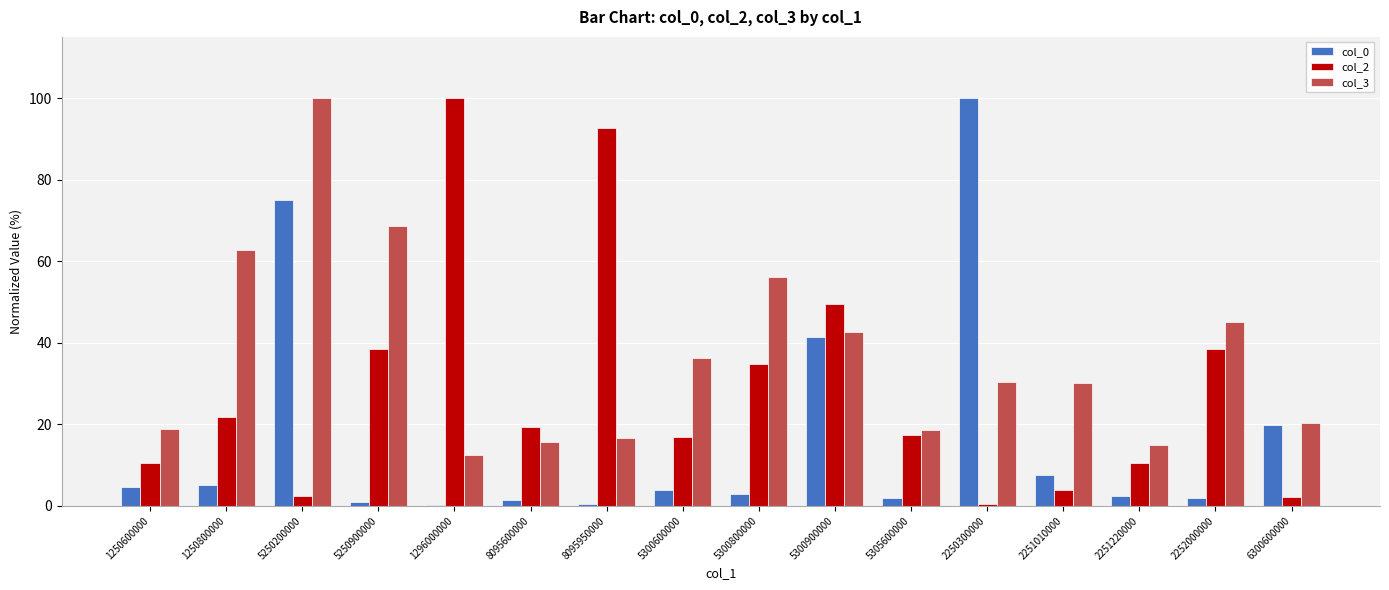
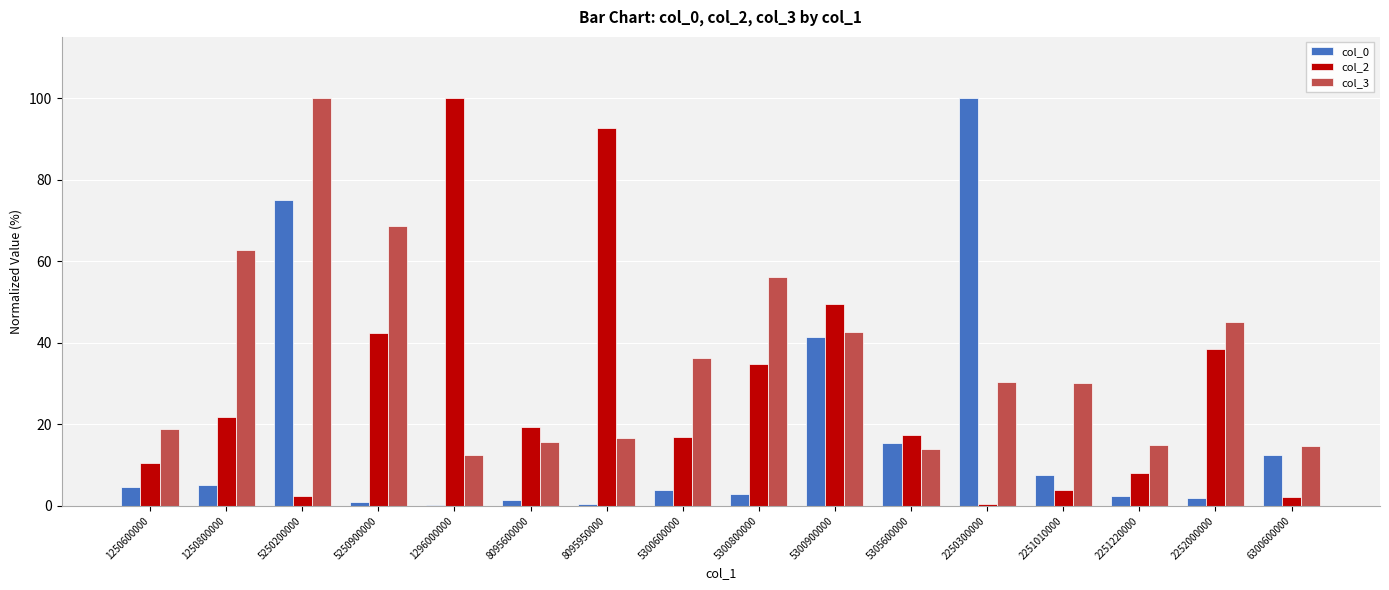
  {
    "col_0": {
      "1250600000": 5,
      "1250800000": 5,
      "5250200000": 75,
      "5250900000": 1,
      "8095600000": 1,
      "5300600000": 4,
      "5300800000": 3,
      "5300900000": 41,
-     "5305600000": 2,
+     "5305600000": 15,
      "2250300000": 100,
      "2251010000": 8,
      "2251220000": 3,
      "2252000000": 2,
-     "6300600000": 20
+     "6300600000": 13
    },
    "col_2": {
      "1250600000": 11,
      "1250800000": 22,
      "5250200000": 2,
-     "5250900000": 38,
+     "5250900000": 42,
      "1296000000": 100,
      "8095600000": 19,
      "8095950000": 93,
      "5300600000": 17,
      "5300800000": 35,
      "5300900000": 50,
      "5305600000": 17,
      "2251010000": 4,
-     "2251220000": 10,
+     "2251220000": 8,
      "2252000000": 38,
      "6300600000": 2
    },
    "col_3": {
      "1250600000": 19,
      "1250800000": 63,
      "5250200000": 100,
      "5250900000": 69,
      "1296000000": 13,
      "8095600000": 16,
      "8095950000": 17,
      "5300600000": 36,
      "5300800000": 56,
      "5300900000": 42,
-     "5305600000": 19,
+     "5305600000": 14,
      "2250300000": 30,
      "2251010000": 30,
      "2251220000": 15,
      "2252000000": 45,
-     "6300600000": 20
+     "6300600000": 15
    }
  }
